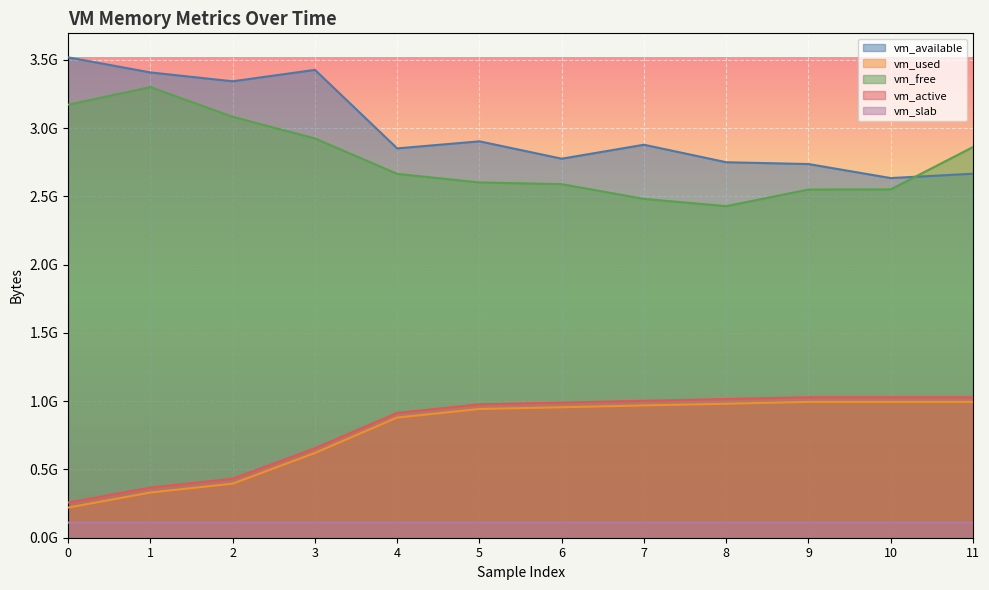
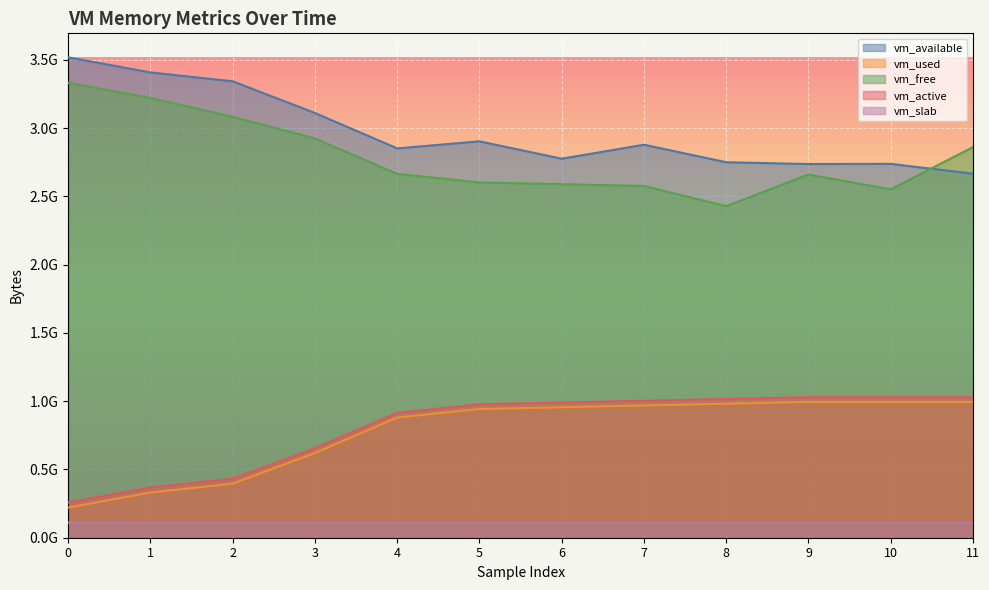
  {
    "vm_available": {
      "0": 3520000000,
      "1": 3410000000,
      "2": 3340000000,
-     "3": 3430000000,
+     "3": 3110000000,
      "4": 2850000000,
      "5": 2900000000,
      "6": 2780000000,
      "7": 2880000000,
      "8": 2750000000,
      "9": 2740000000,
-     "10": 2630000000,
+     "10": 2740000000,
      "11": 2670000000
    },
    "vm_free": {
-     "0": 3170000000,
-     "1": 3300000000,
+     "0": 3330000000,
+     "1": 3220000000,
      "2": 3080000000,
      "3": 2930000000,
      "4": 2670000000,
      "5": 2600000000,
      "6": 2590000000,
-     "7": 2480000000,
+     "7": 2580000000,
      "8": 2430000000,
-     "9": 2550000000,
+     "9": 2660000000,
      "10": 2550000000,
      "11": 2860000000
    },
    "vm_slab": {
      "0": 110000000,
      "1": 110000000,
      "2": 110000000,
      "3": 110000000,
      "4": 110000000,
      "5": 110000000,
      "6": 110000000,
      "7": 110000000,
      "8": 110000000,
      "9": 110000000,
      "10": 110000000,
      "11": 110000000
    }
  }
